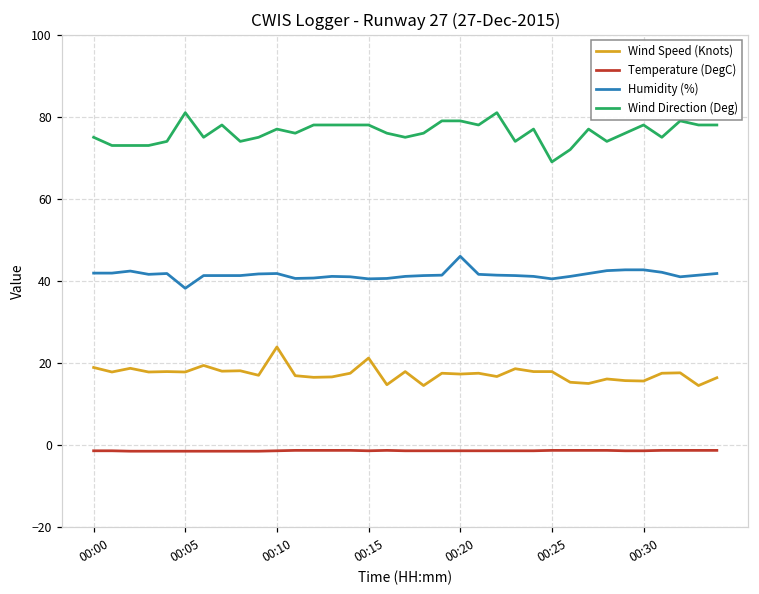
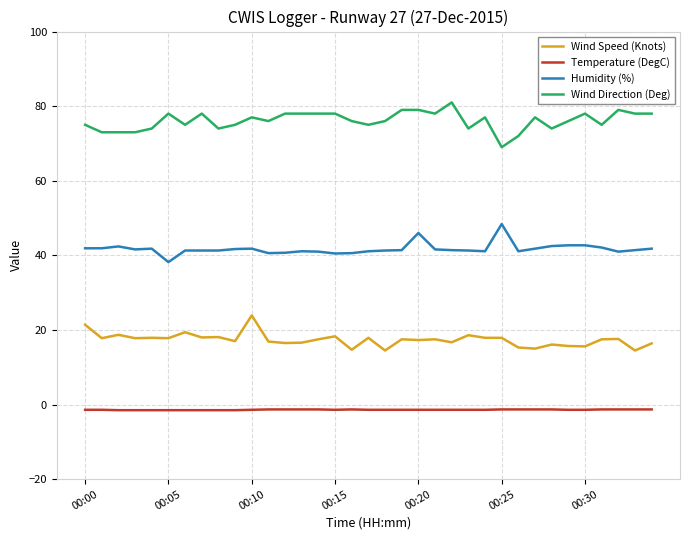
  {
    "Wind Speed (Knots)": {
-     "00:00": 19,
+     "00:00": 21,
      "00:05": 18,
      "00:10": 24,
-     "00:15": 21,
+     "00:15": 18,
      "00:20": 17,
      "00:25": 18,
      "00:30": 16
    },
    "Temperature (DegC)": {
      "00:00": -1,
      "00:05": -2,
      "00:10": -1,
      "00:15": -1,
      "00:20": -1,
      "00:25": -1,
      "00:30": -1
    },
    "Humidity (%)": {
      "00:00": 42,
      "00:05": 38,
      "00:10": 42,
      "00:15": 41,
      "00:20": 46,
-     "00:25": 41,
+     "00:25": 48,
      "00:30": 43
    },
    "Wind Direction (Deg)": {
      "00:00": 75,
-     "00:05": 81,
+     "00:05": 78,
      "00:10": 77,
      "00:15": 78,
      "00:20": 79,
      "00:25": 69,
      "00:30": 78
    }
  }
